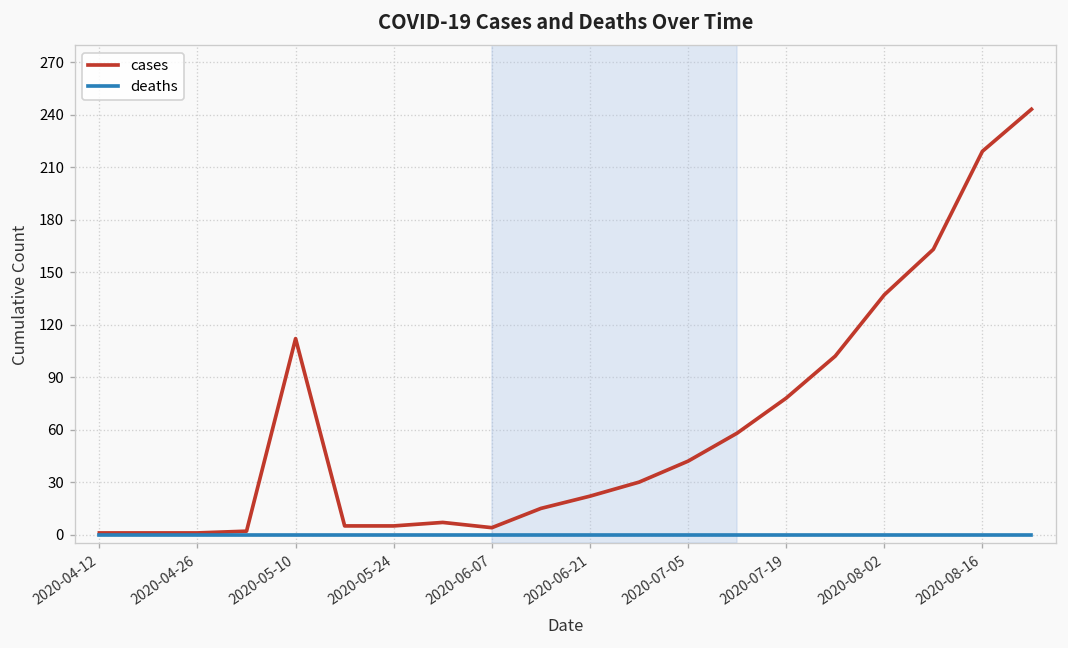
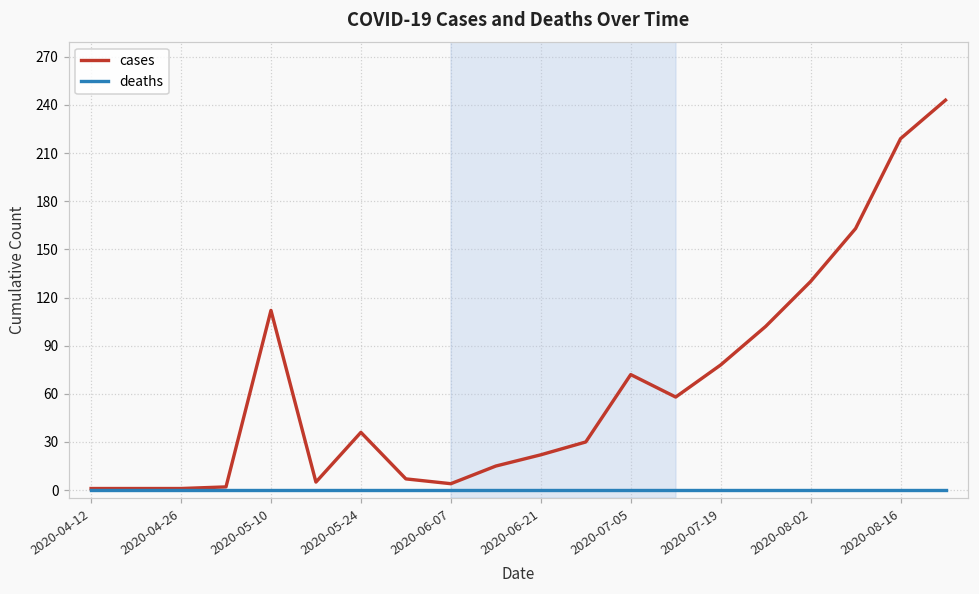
  {
    "cases": {
      "2020-05-10": 112,
-     "2020-05-24": 5,
+     "2020-05-24": 36,
      "2020-06-07": 4,
      "2020-06-21": 22,
-     "2020-07-05": 42,
+     "2020-07-05": 72,
      "2020-07-19": 78,
-     "2020-08-02": 137,
+     "2020-08-02": 130,
      "2020-08-16": 219
    },
    "deaths": {
      "2020-05-10": 0,
      "2020-05-24": 0,
      "2020-06-07": 0,
      "2020-06-21": 0,
      "2020-07-05": 0,
      "2020-07-19": 0,
      "2020-08-02": 0,
      "2020-08-16": 0
    }
  }
